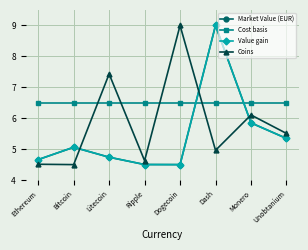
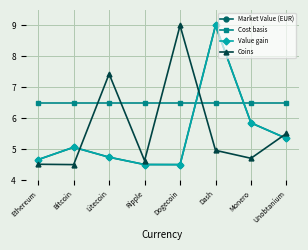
  {
    "Coins": {
      "Ethereum": 4.5,
      "Bitcoin": 4.5,
      "Litecoin": 7.4,
      "Ripple": 4.6,
      "Dogecoin": 9.0,
      "Dash": 5.0,
-     "Monero": 6.1,
+     "Monero": 4.7,
      "Unobtanium": 5.5
    }
  }
